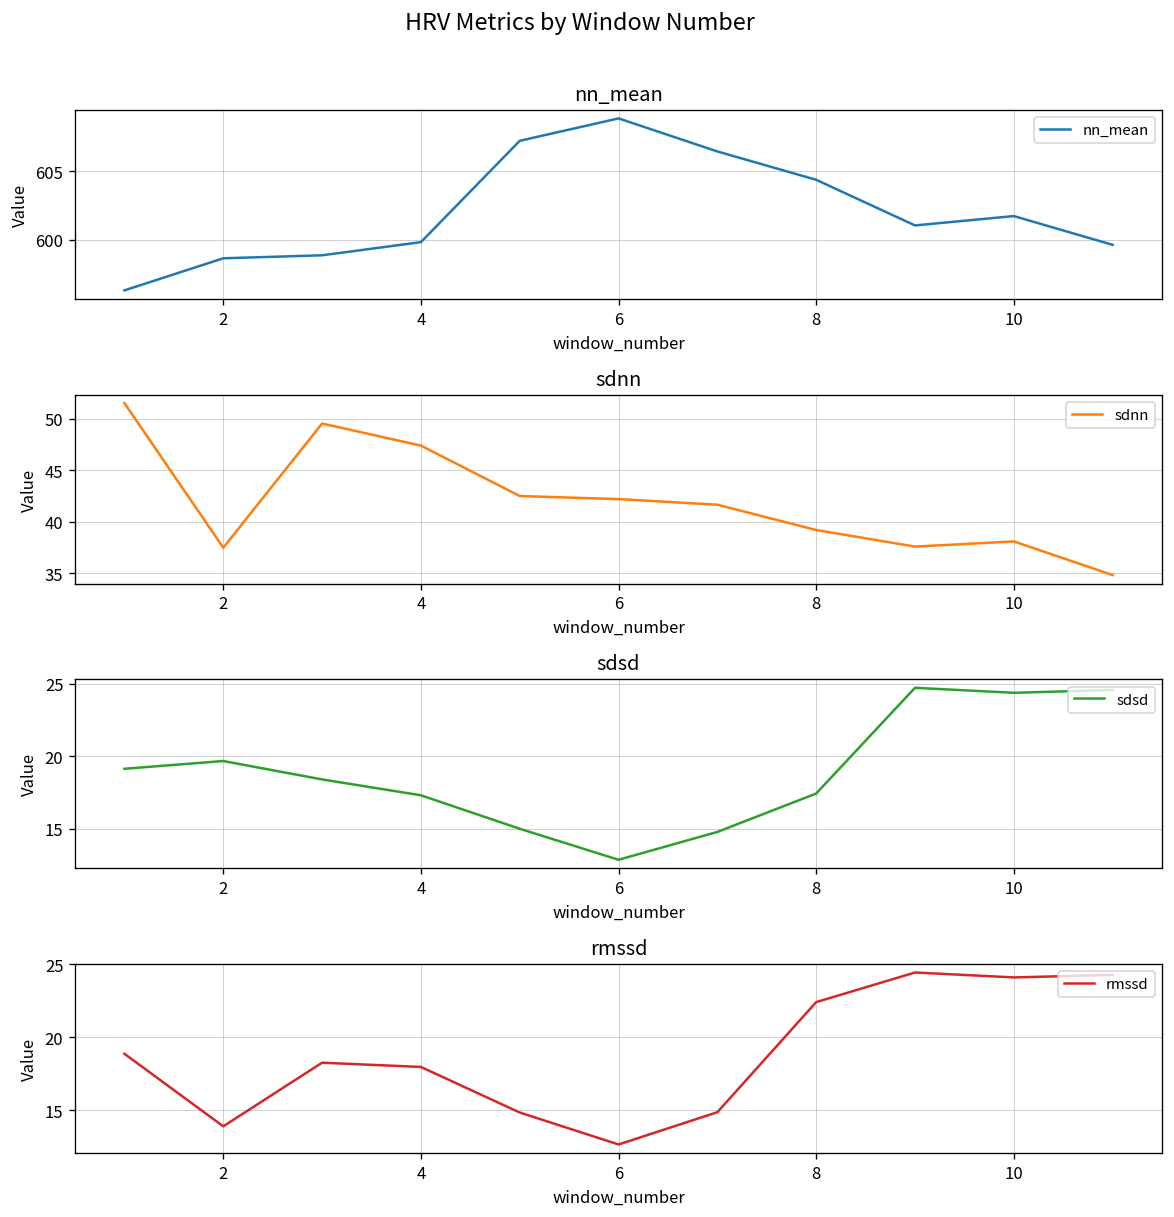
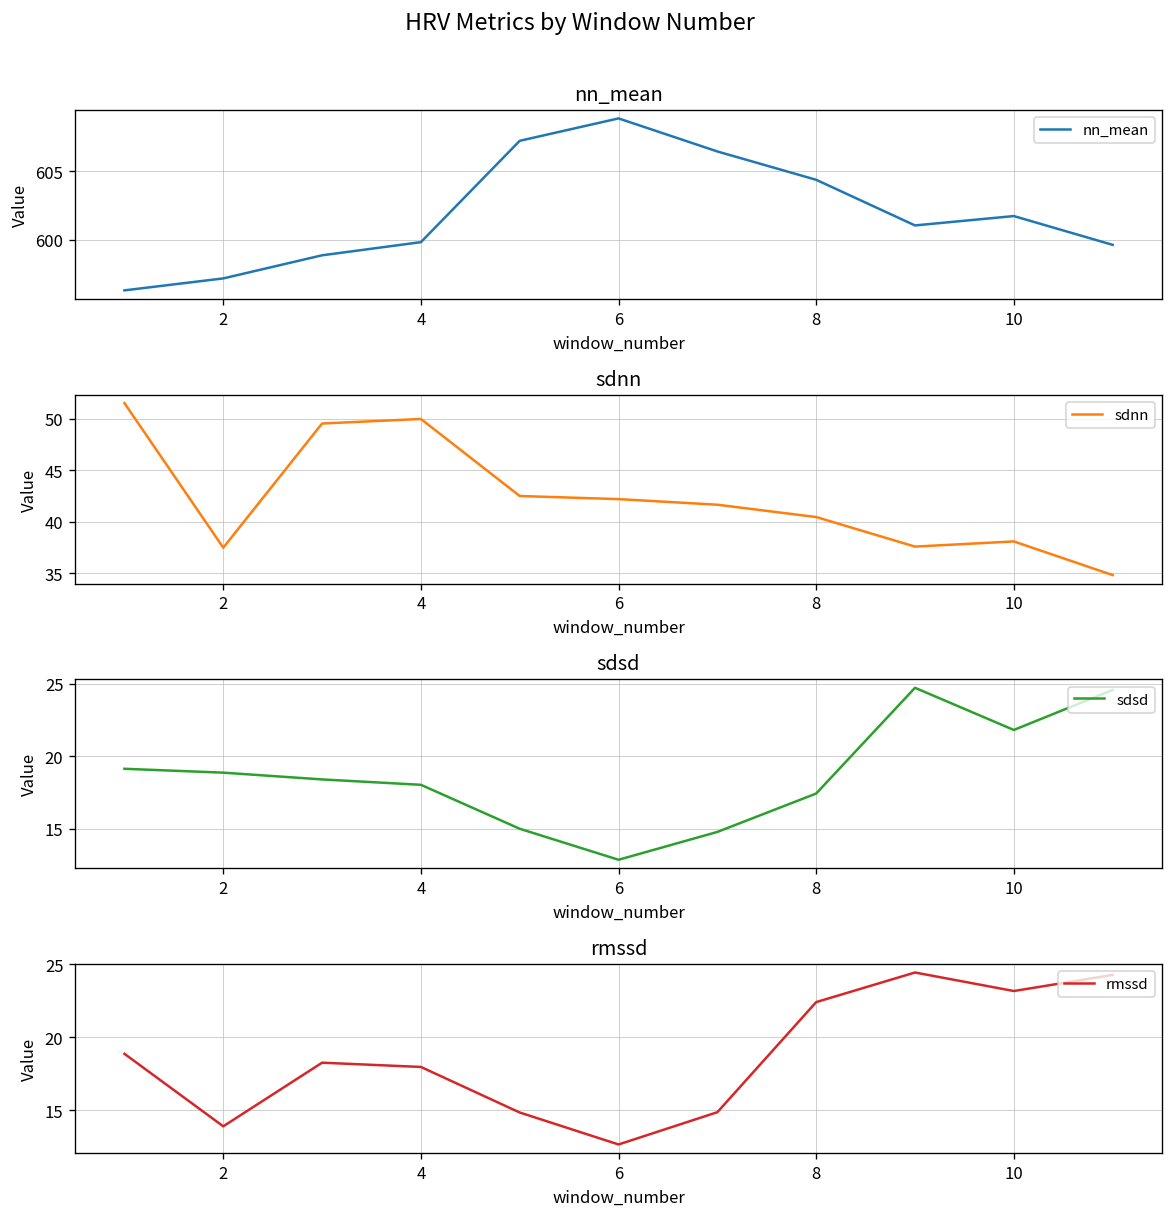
  {
    "nn_mean": {
-     "2": 598.6,
+     "2": 597.2,
      "4": 599.8,
      "6": 608.9,
      "8": 604.4,
      "10": 601.7
    },
    "sdnn": {
      "2": 38,
-     "4": 47,
+     "4": 50,
      "6": 42,
-     "8": 39,
+     "8": 40,
      "10": 38
    },
    "sdsd": {
-     "2": 19.7,
-     "4": 17.3,
+     "2": 18.9,
+     "4": 18.0,
      "6": 12.8,
      "8": 17.4,
-     "10": 24.4
+     "10": 21.8
    },
    "rmssd": {
      "2": 13.9,
      "4": 18.0,
      "6": 12.7,
      "8": 22.4,
-     "10": 24.1
+     "10": 23.2
    }
  }
